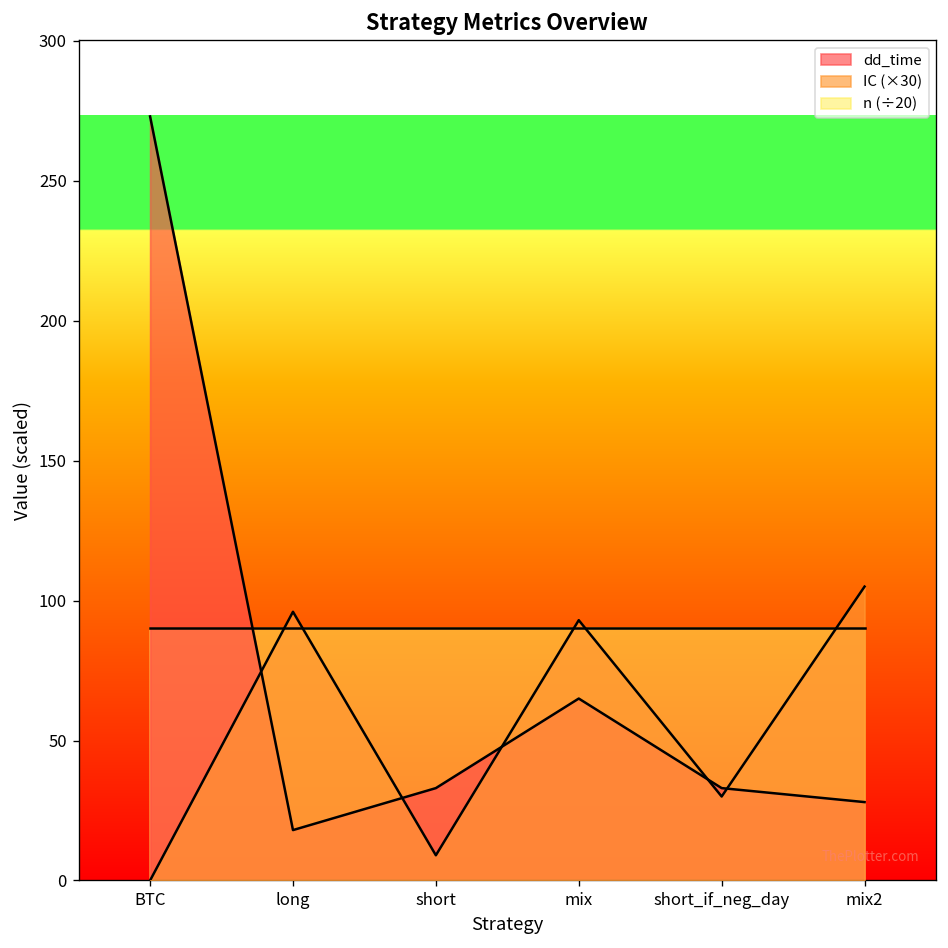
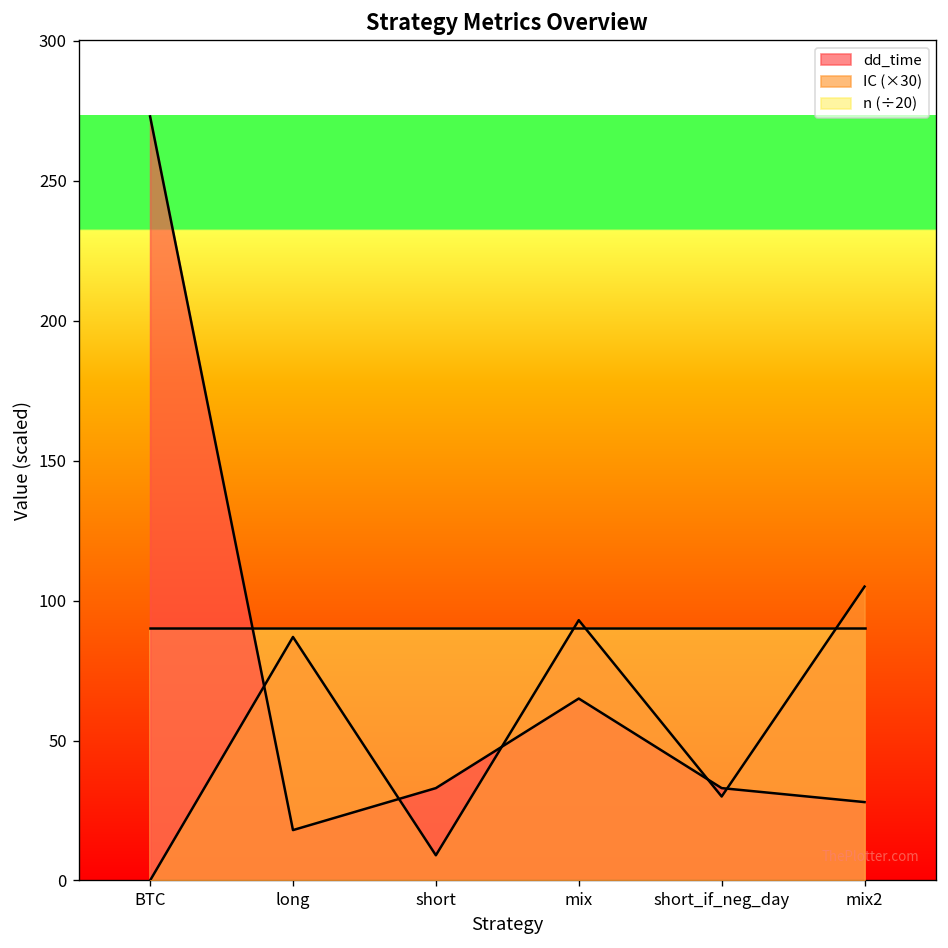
  {
    "dd_time": {
      "BTC": 273,
      "long": 18,
      "short": 33,
      "mix": 65,
      "short_if_neg_day": 33,
      "mix2": 28
    },
    "IC (×30)": {
      "BTC": 0,
-     "long": 96,
+     "long": 87,
      "short": 9,
      "mix": 93,
      "short_if_neg_day": 30,
      "mix2": 105
    },
    "n (÷20)": {
      "BTC": 90,
      "long": 90,
      "short": 90,
      "mix": 90,
      "short_if_neg_day": 90,
      "mix2": 90
    }
  }
